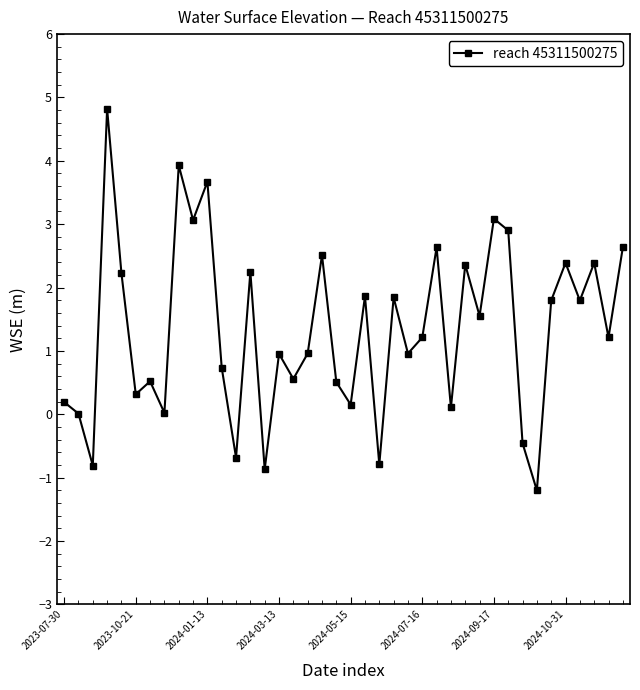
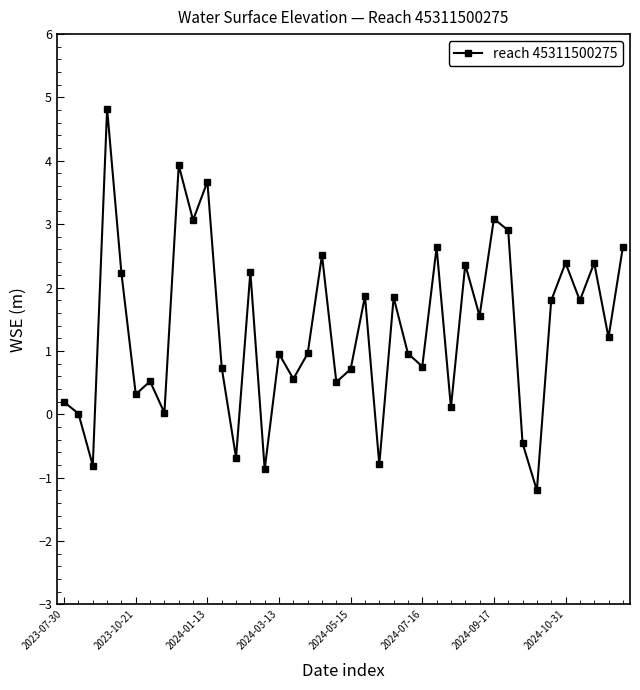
  {
    "2023-07-30": 0.2,
    "2023-10-21": 0.3,
    "2024-01-13": 3.7,
    "2024-03-13": 1.0,
-   "2024-05-15": 0.2,
-   "2024-07-16": 1.2,
+   "2024-05-15": 0.7,
+   "2024-07-16": 0.8,
    "2024-09-17": 3.1,
    "2024-10-31": 2.4
  }
